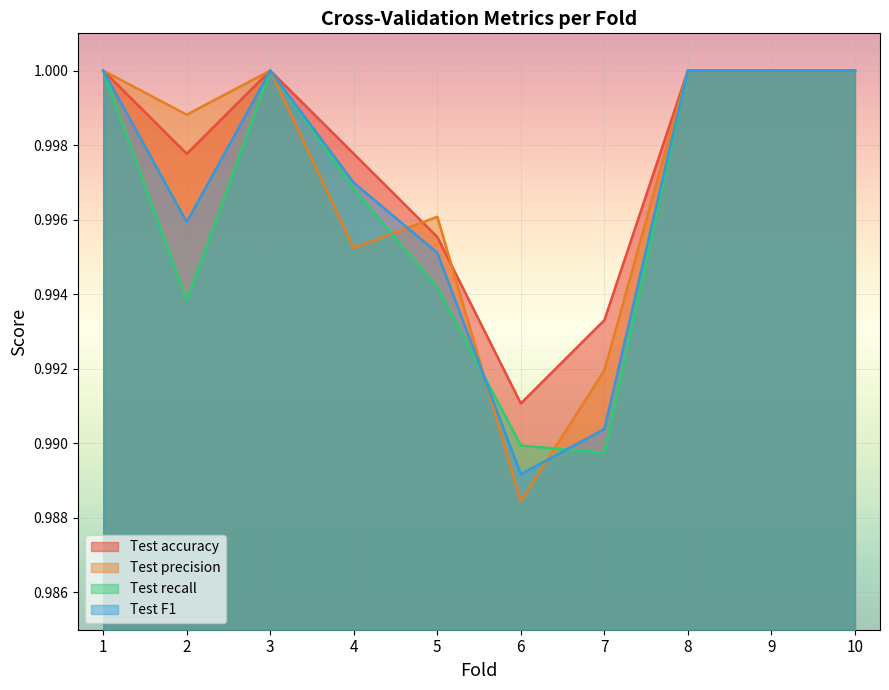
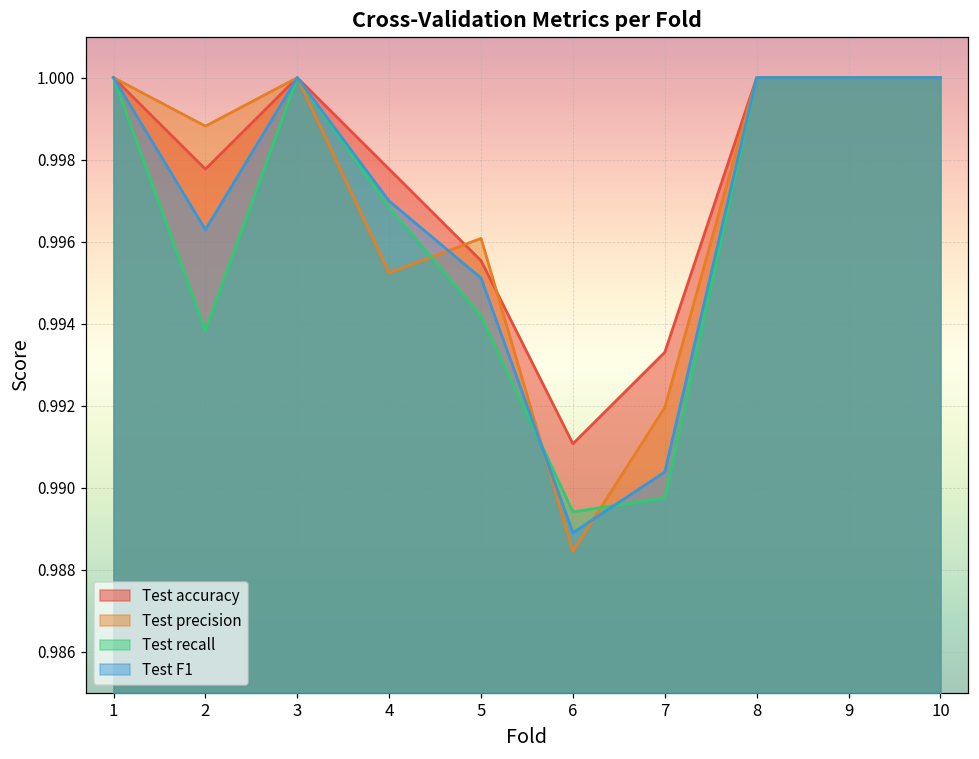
  {
    "Test recall": {
      "2": 0.9938,
      "4": 0.9968,
      "5": 0.9942,
-     "6": 0.9899,
+     "6": 0.9894,
      "7": 0.9897
    },
    "Test F1": {
-     "2": 0.9959,
+     "2": 0.9963,
      "4": 0.9970,
      "5": 0.9951,
-     "6": 0.9892,
+     "6": 0.9889,
      "7": 0.9904
    }
  }
